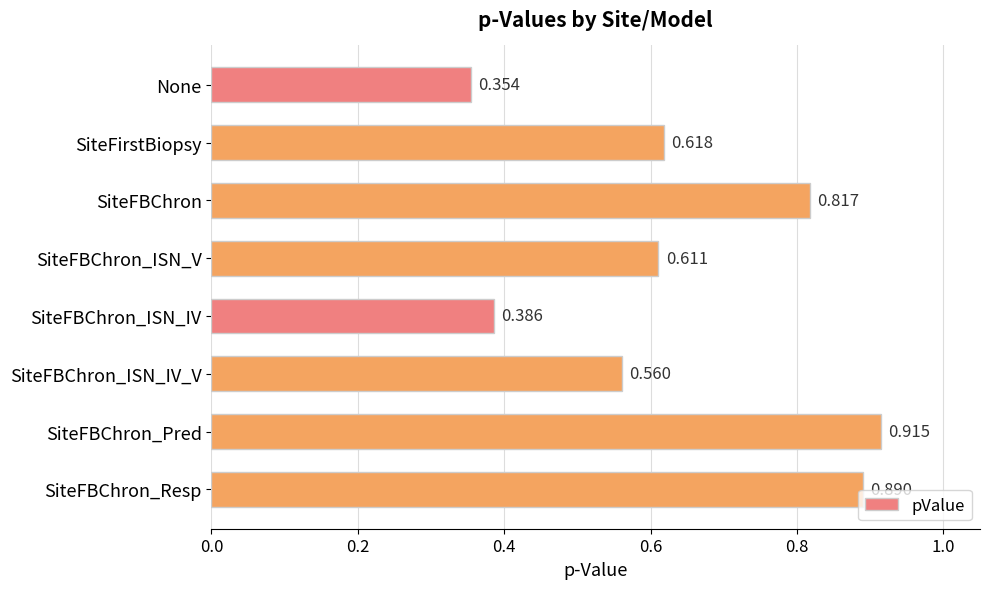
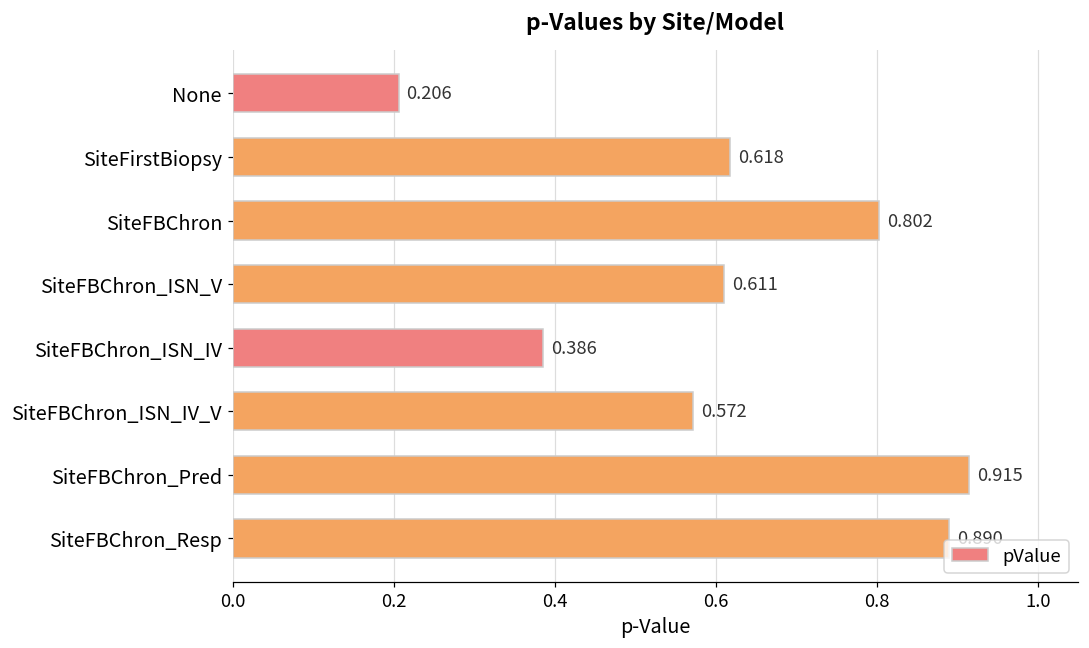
  {
-   "None": 0.354,
+   "None": 0.206,
    "SiteFirstBiopsy": 0.618,
-   "SiteFBChron": 0.817,
+   "SiteFBChron": 0.802,
    "SiteFBChron_ISN_V": 0.611,
    "SiteFBChron_ISN_IV": 0.386,
-   "SiteFBChron_ISN_IV_V": 0.560,
+   "SiteFBChron_ISN_IV_V": 0.572,
    "SiteFBChron_Pred": 0.915
  }
